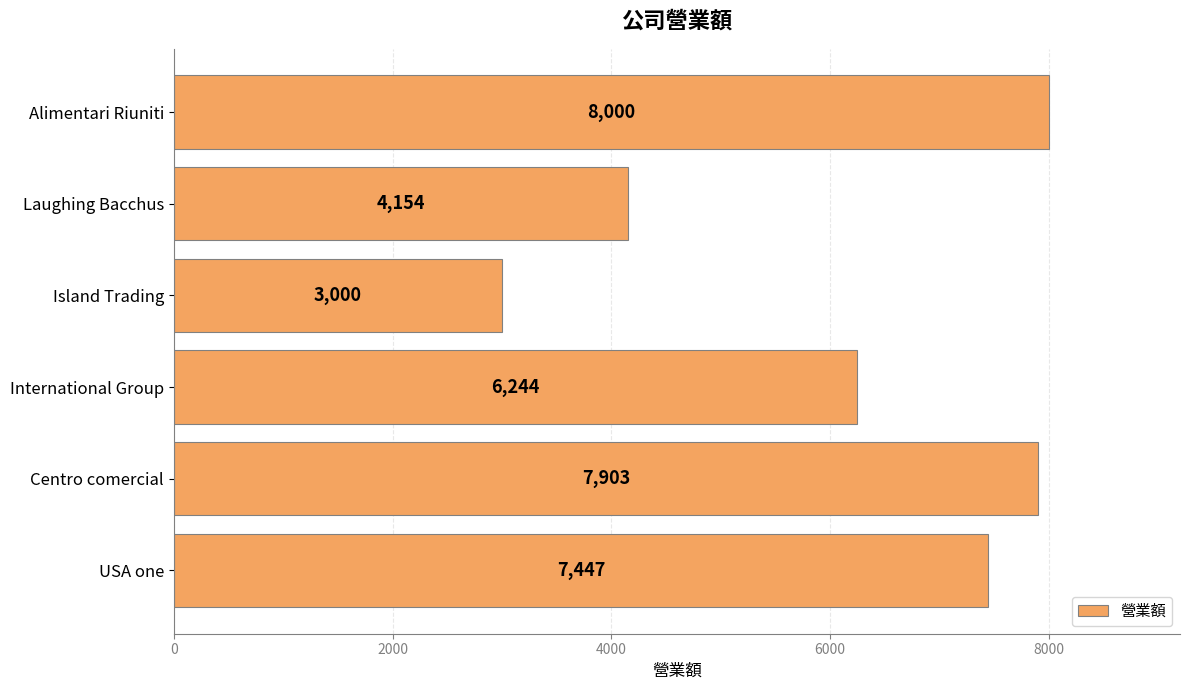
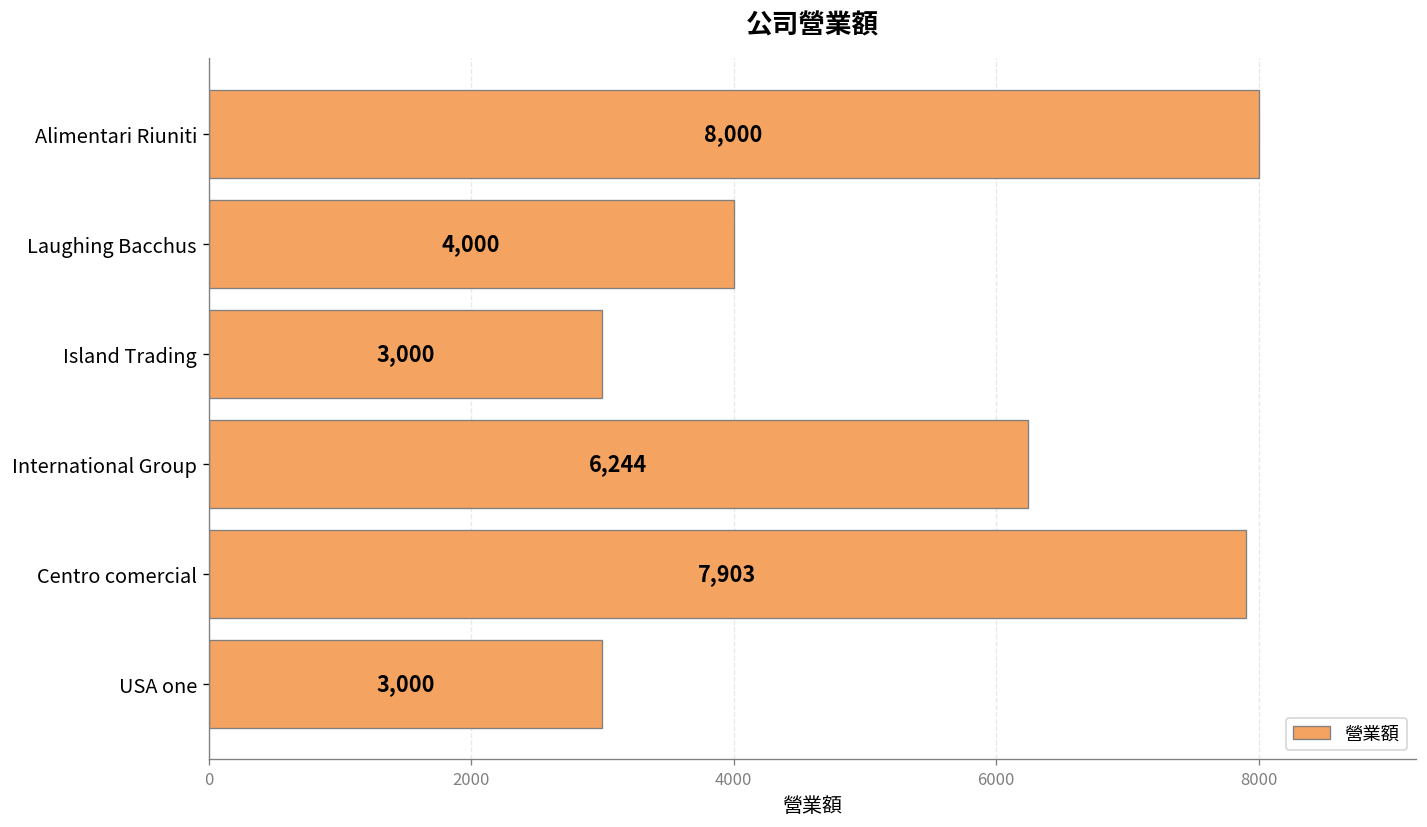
  {
    "Alimentari Riuniti": "8,000",
-   "Laughing Bacchus": "4,154",
+   "Laughing Bacchus": "4,000",
    "Island Trading": "3,000",
    "International Group": "6,244",
    "Centro comercial": "7,903",
-   "USA one": "7,447"
+   "USA one": "3,000"
  }
